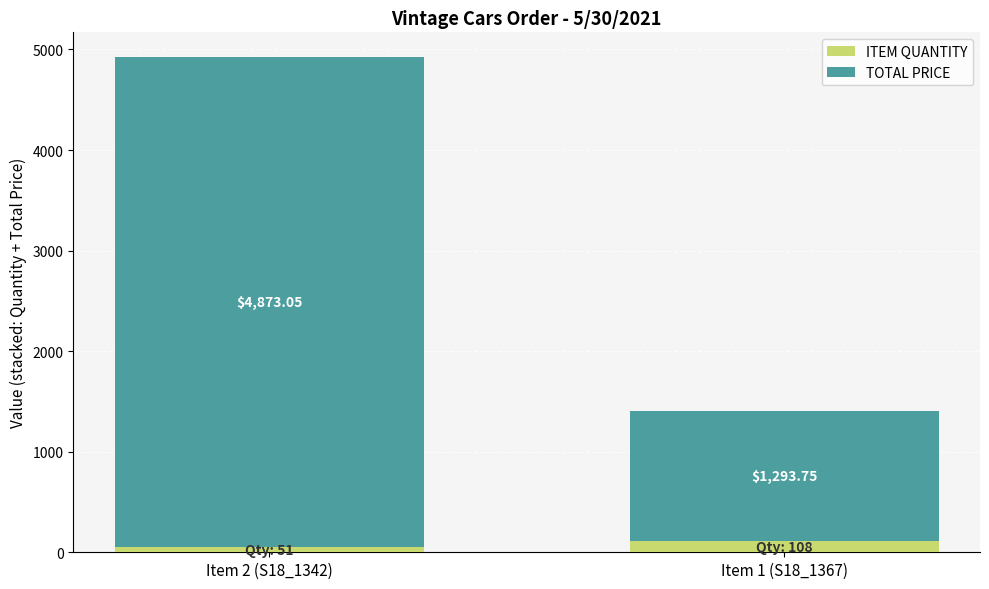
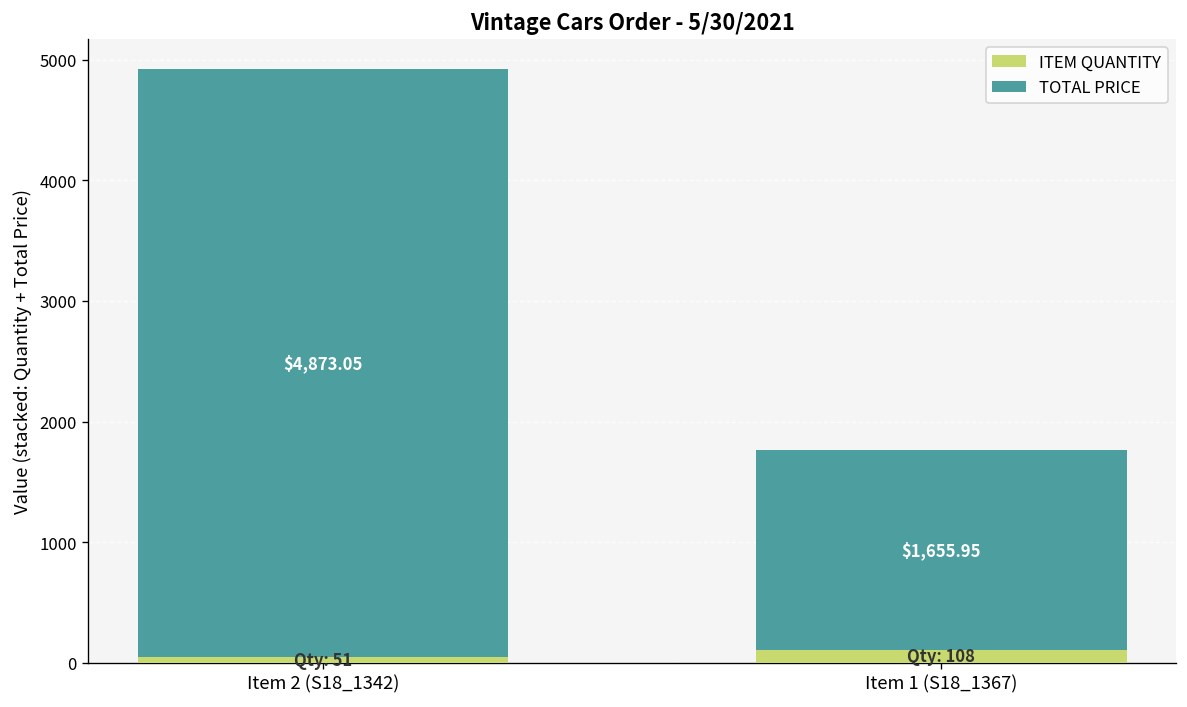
  {
    "ITEM QUANTITY": {
      "Item 2 (S18_1342)": "51",
      "Item 1 (S18_1367)": "108"
    },
    "TOTAL PRICE": {
      "Item 2 (S18_1342)": "$4,873.05",
-     "Item 1 (S18_1367)": "$1,293.75"
+     "Item 1 (S18_1367)": "$1,655.95"
    }
  }
